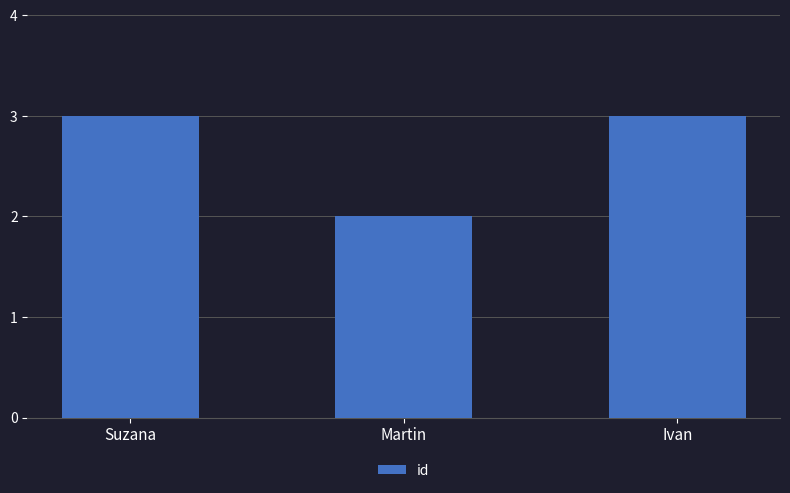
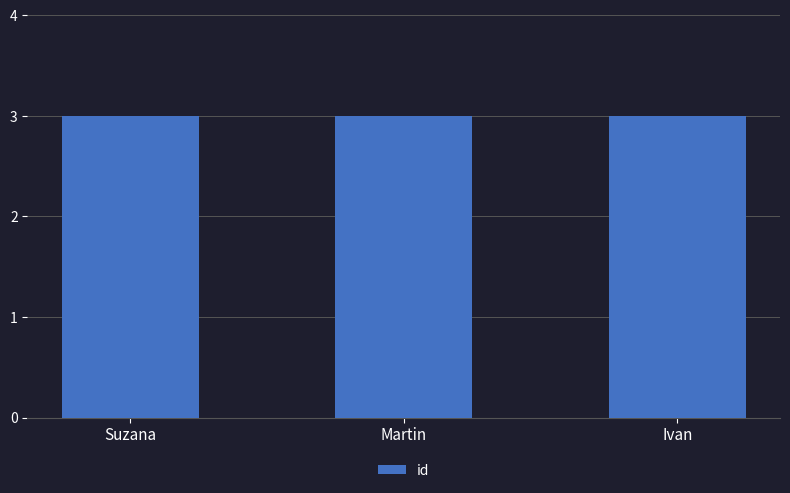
  {
    "Suzana": 3,
-   "Martin": 2,
+   "Martin": 3,
    "Ivan": 3
  }
